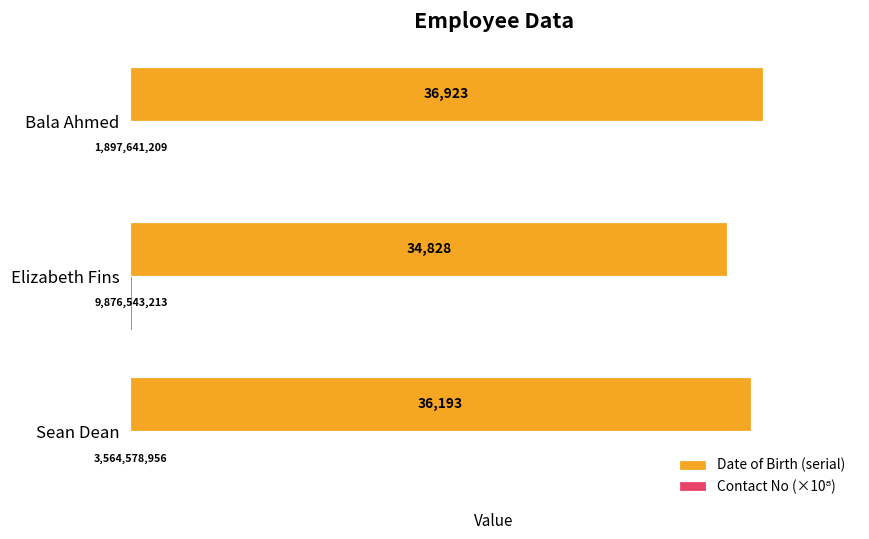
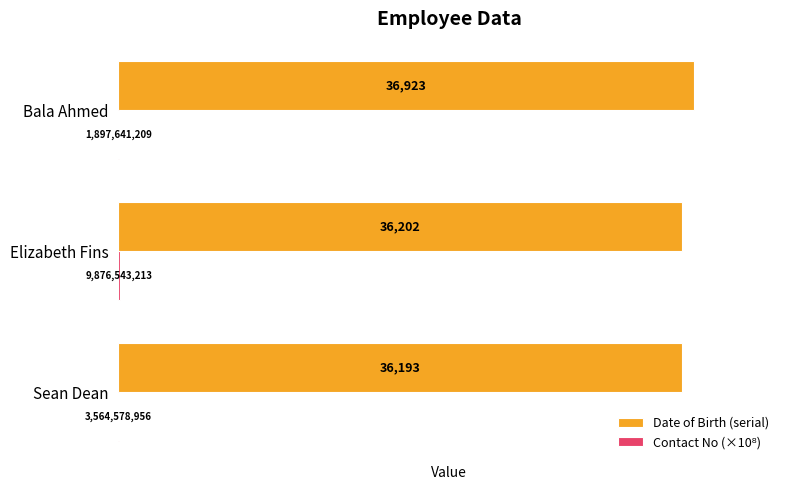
  {
    "Date of Birth (serial)": {
      "Bala Ahmed": "36,923",
-     "Elizabeth Fins": "34,828",
+     "Elizabeth Fins": "36,202",
      "Sean Dean": "36,193"
    }
  }
